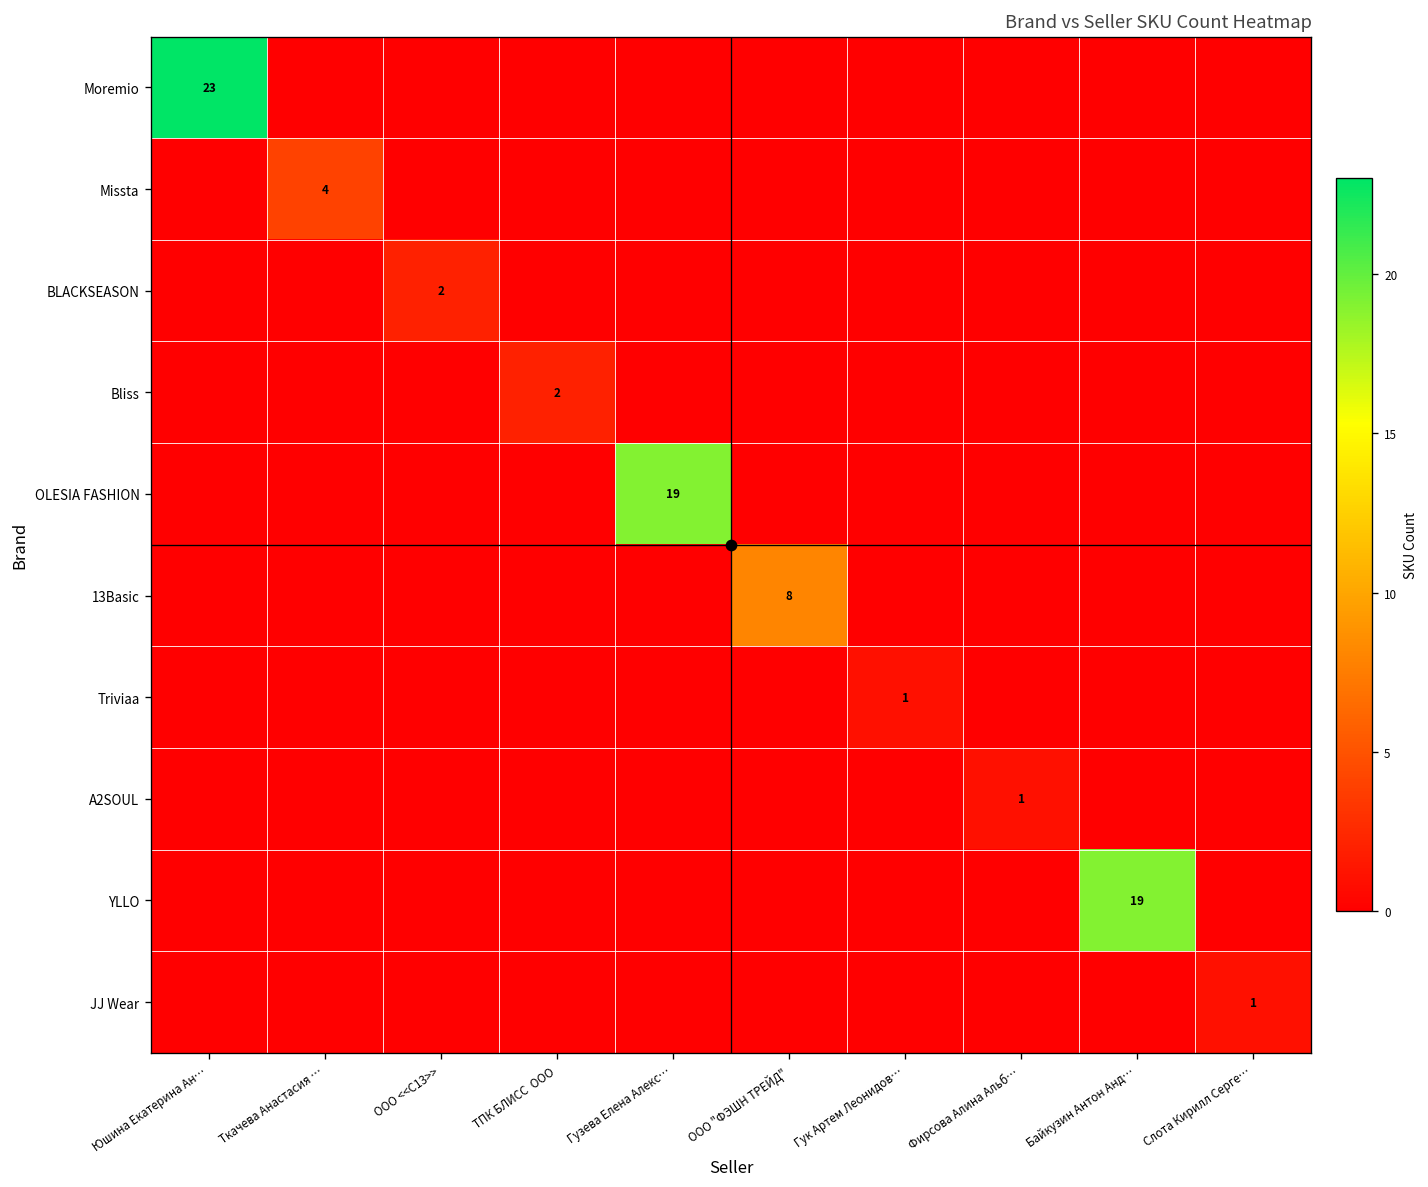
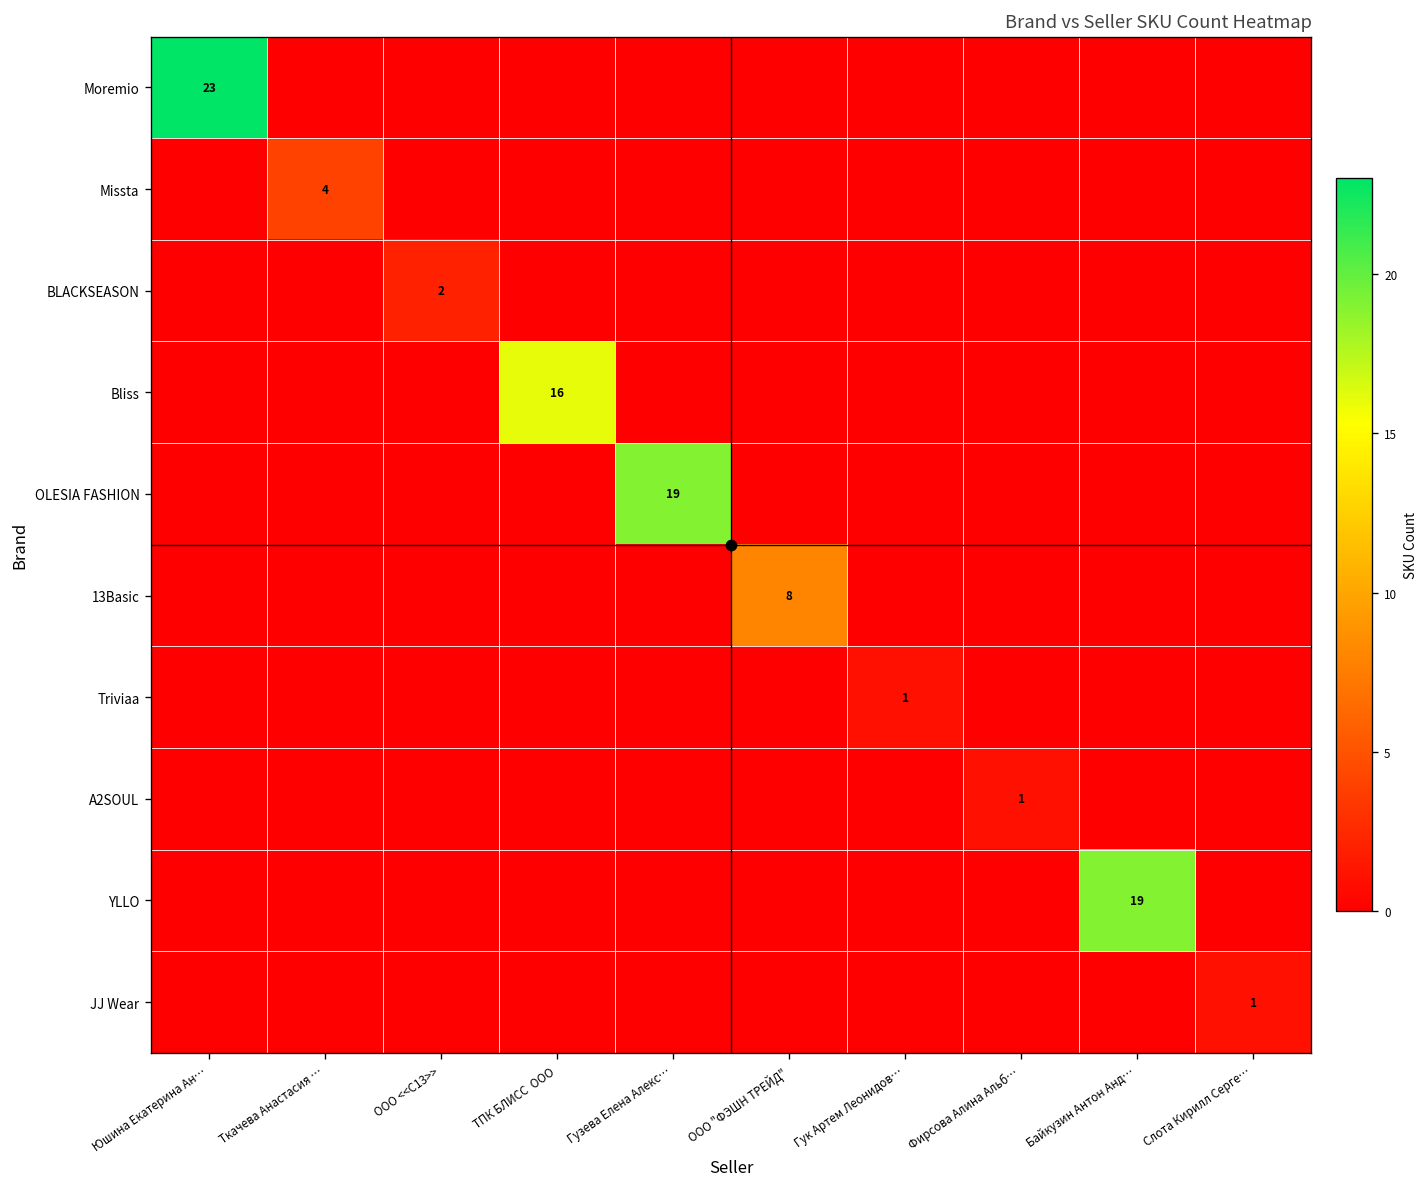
  {
    "Moremio": {
      "Юшина Екатерина Ан…": 23
    },
    "Missta": {
      "Ткачева Анастасия …": 4
    },
    "BLACKSEASON": {
      "ООО <<C13>>": 2
    },
    "Bliss": {
-     "ТПК БЛИСС ООО": 2
+     "ТПК БЛИСС ООО": 16
    },
    "OLESIA FASHION": {
      "Гузева Елена Алекс…": 19
    },
    "13Basic": {
      "ООО \"ФЭШН ТРЕЙД\"": 8
    },
    "Triviaa": {
      "Гук Артем Леонидов…": 1
    },
    "A2SOUL": {
      "Фирсова Алина Альб…": 1
    },
    "YLLO": {
      "Байкузин Антон Анд…": 19
    },
    "JJ Wear": {
      "Слота Кирилл Серге…": 1
    }
  }
